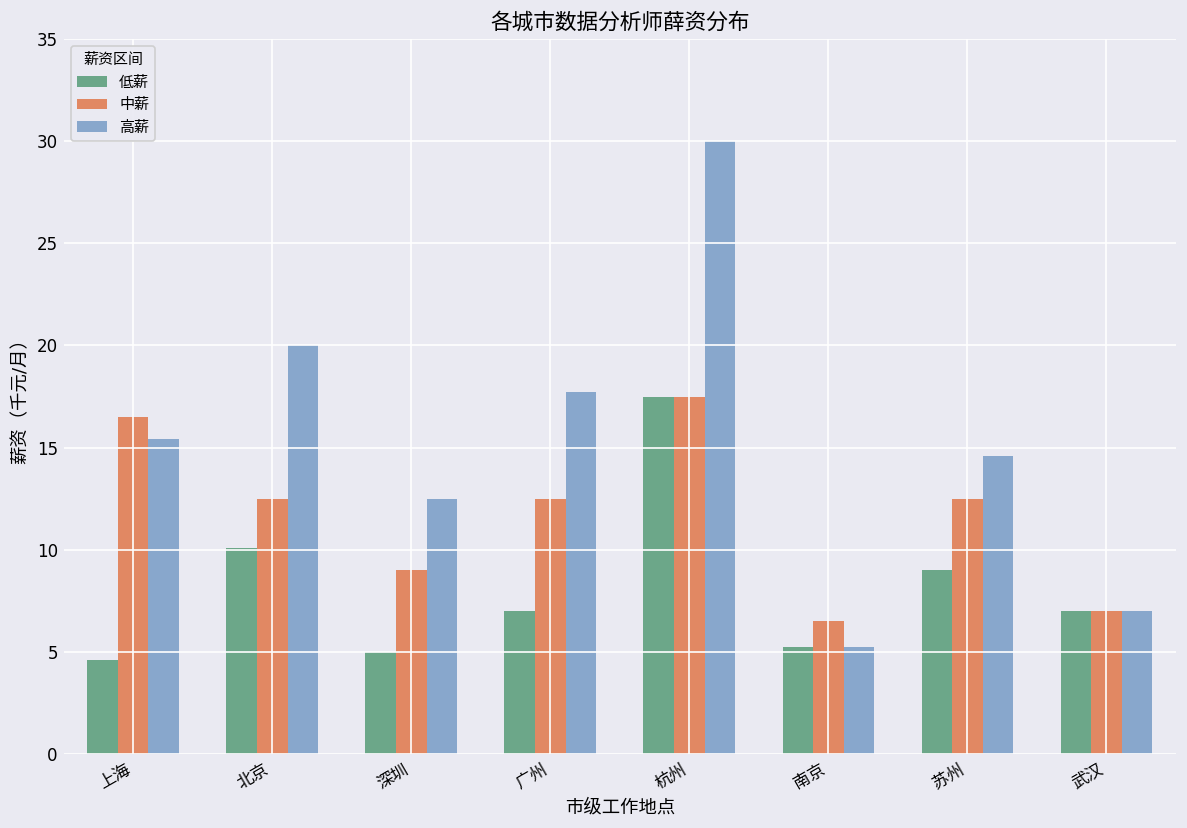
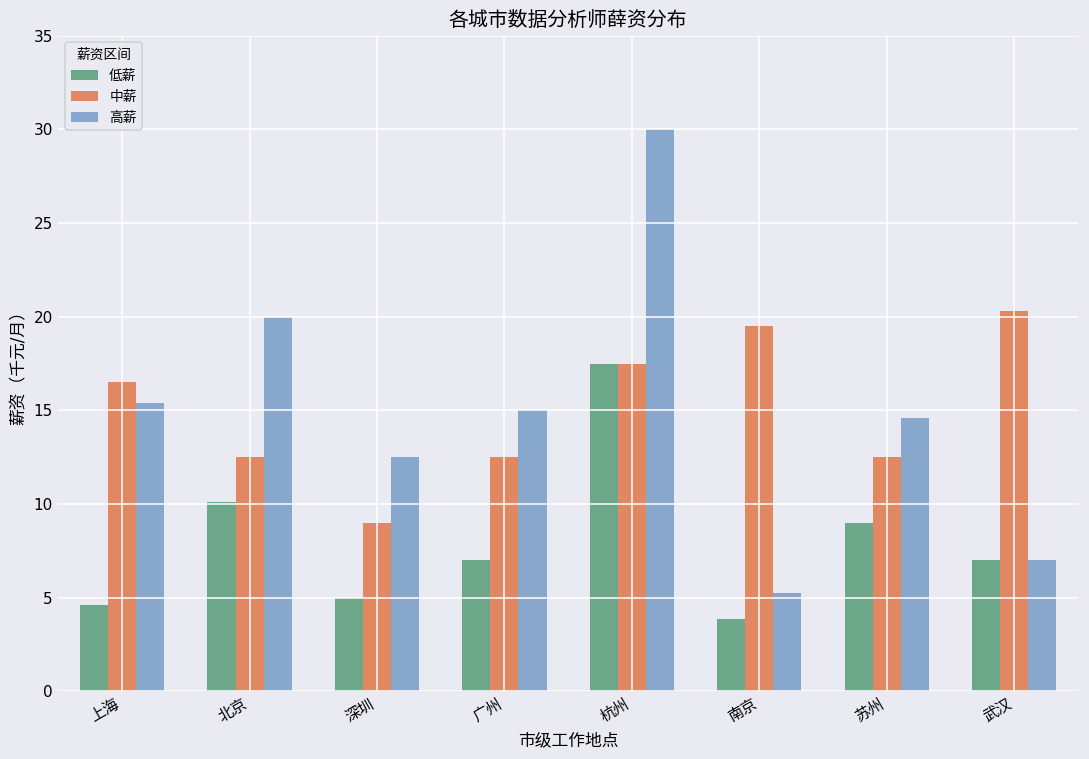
  {
    "低薪": {
      "上海": 4.6,
      "北京": 10.1,
      "深圳": 5.0,
      "广州": 7.0,
      "杭州": 17.5,
-     "南京": 5.3,
+     "南京": 3.9,
      "苏州": 9.0,
      "武汉": 7.0
    },
    "中薪": {
      "上海": 16.5,
      "北京": 12.5,
      "深圳": 9.0,
      "广州": 12.5,
      "杭州": 17.5,
-     "南京": 6.5,
+     "南京": 19.5,
      "苏州": 12.5,
-     "武汉": 7.0
+     "武汉": 20.3
    },
    "高薪": {
      "上海": 15.4,
      "北京": 20.0,
      "深圳": 12.5,
-     "广州": 17.7,
+     "广州": 15.0,
      "杭州": 30.0,
      "南京": 5.3,
      "苏州": 14.6,
      "武汉": 7.0
    }
  }
